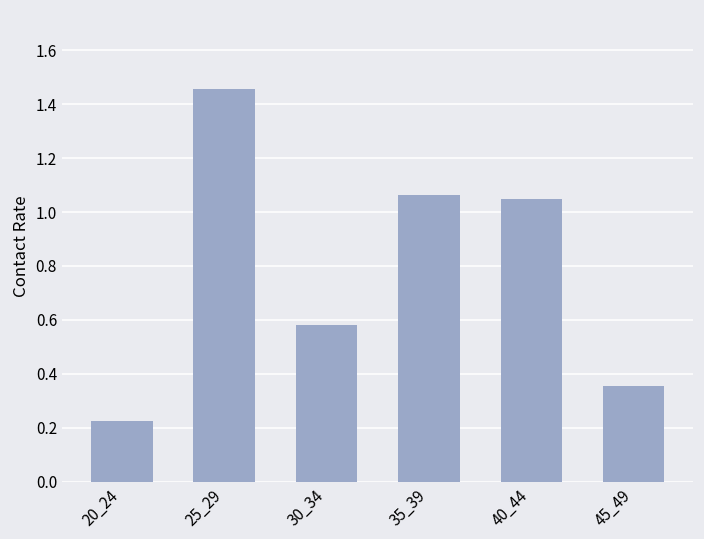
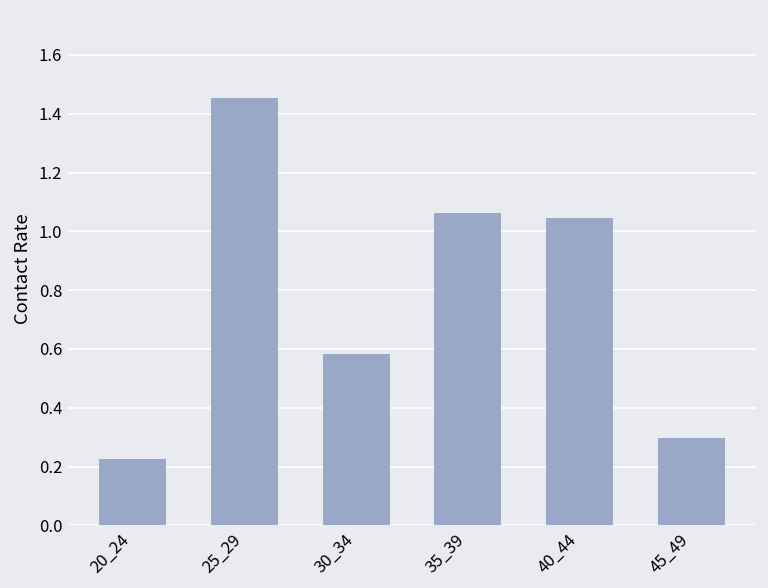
  {
    "20_24": 0.23,
    "25_29": 1.46,
    "30_34": 0.58,
    "35_39": 1.06,
    "40_44": 1.05,
-   "45_49": 0.36
+   "45_49": 0.30
  }
